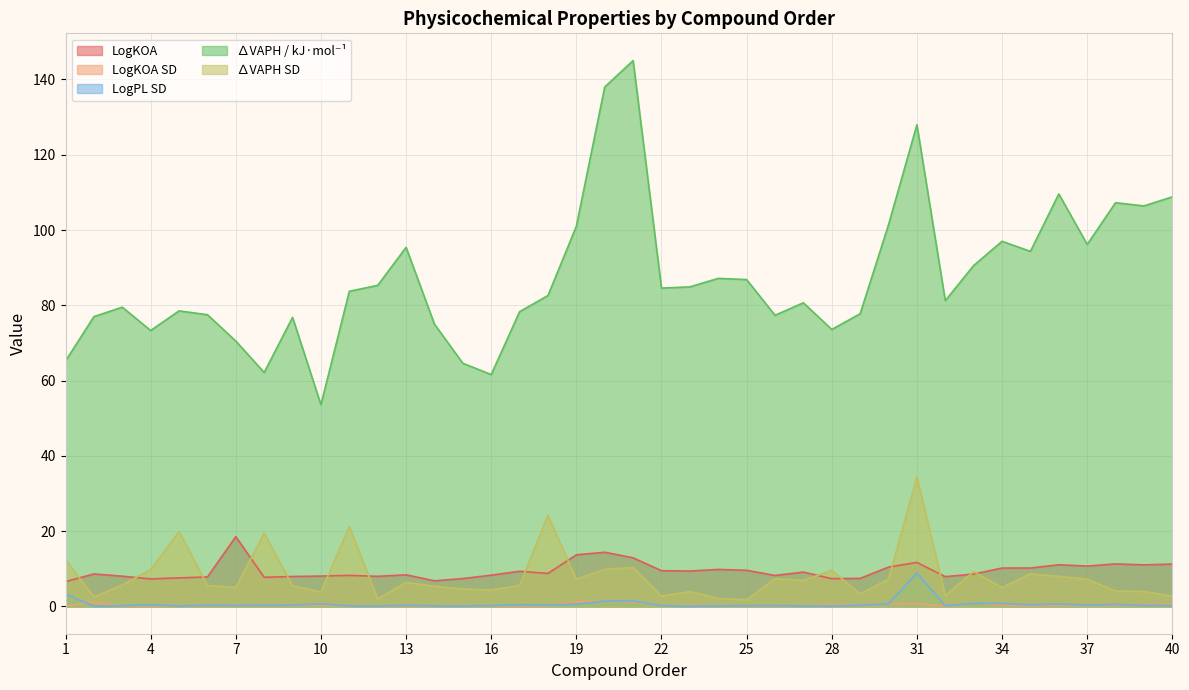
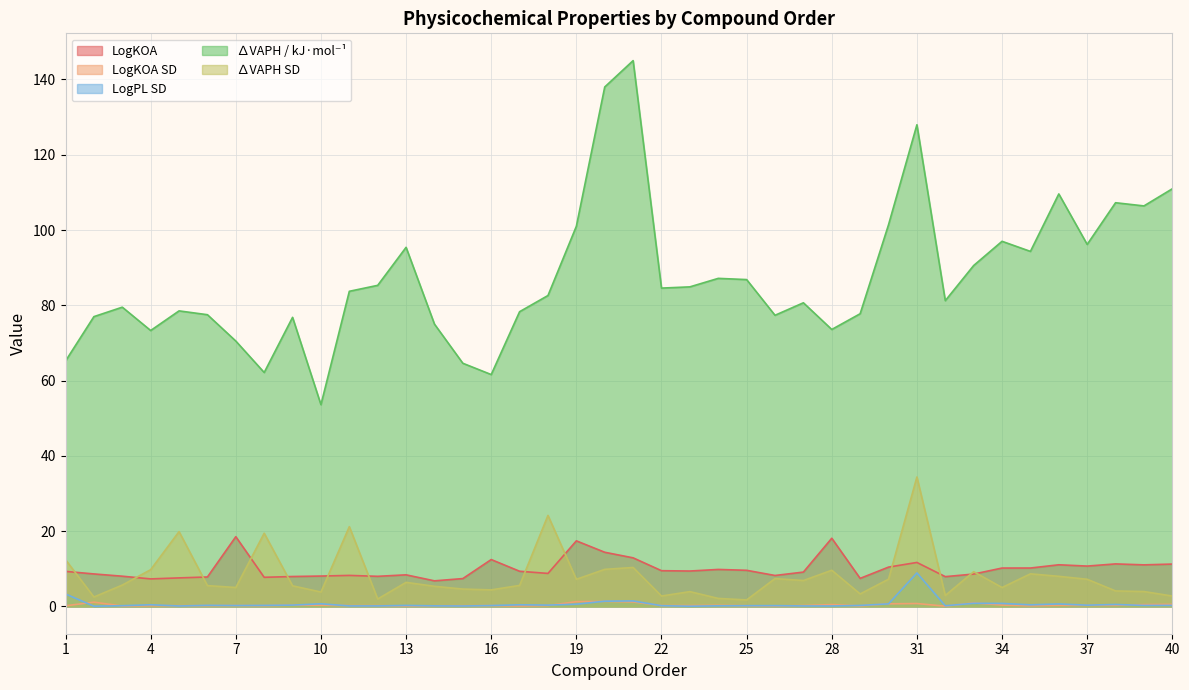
  {
    "LogKOA": {
-     "1": 7,
+     "1": 9,
      "4": 7,
      "7": 19,
      "10": 8,
      "13": 8,
-     "16": 8,
-     "19": 14,
+     "16": 12,
+     "19": 17,
      "22": 9,
      "25": 10,
-     "28": 7,
+     "28": 18,
      "31": 12,
      "34": 10,
      "37": 11,
      "40": 11
    },
    "LogPL SD": {
      "1": 3,
      "31": 9
    },
    "∆VAPH / kJ·mol⁻¹": {
      "1": 65,
      "4": 73,
      "7": 71,
      "10": 54,
      "13": 95,
      "16": 62,
      "19": 101,
      "22": 85,
      "25": 87,
      "28": 74,
      "31": 128,
      "34": 97,
      "37": 96,
-     "40": 109
+     "40": 111
    }
  }
